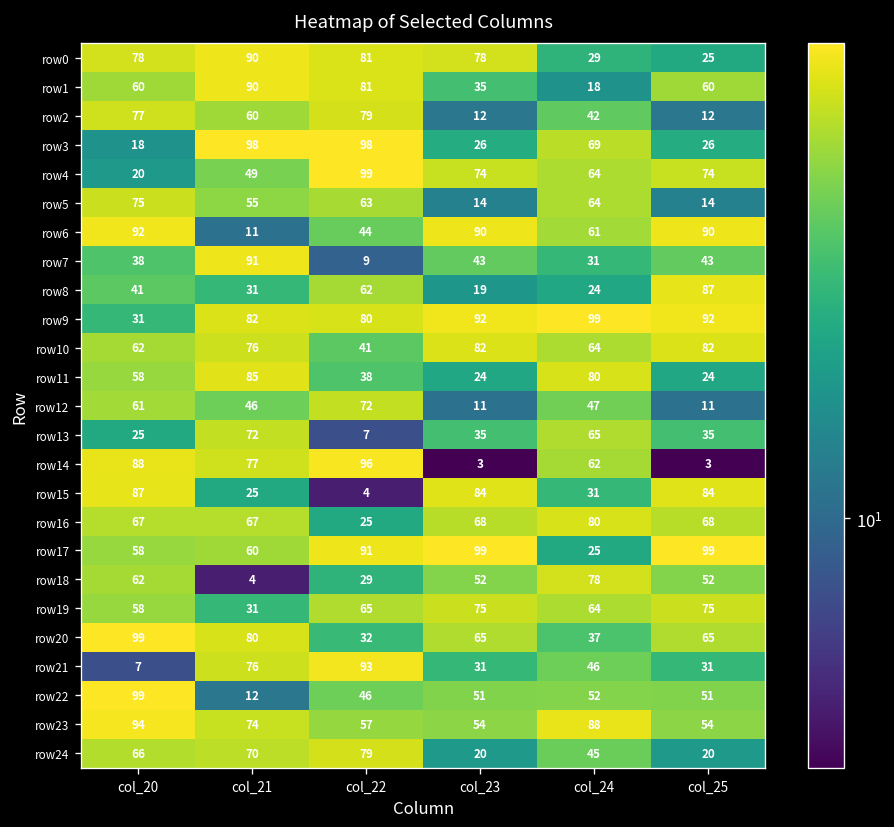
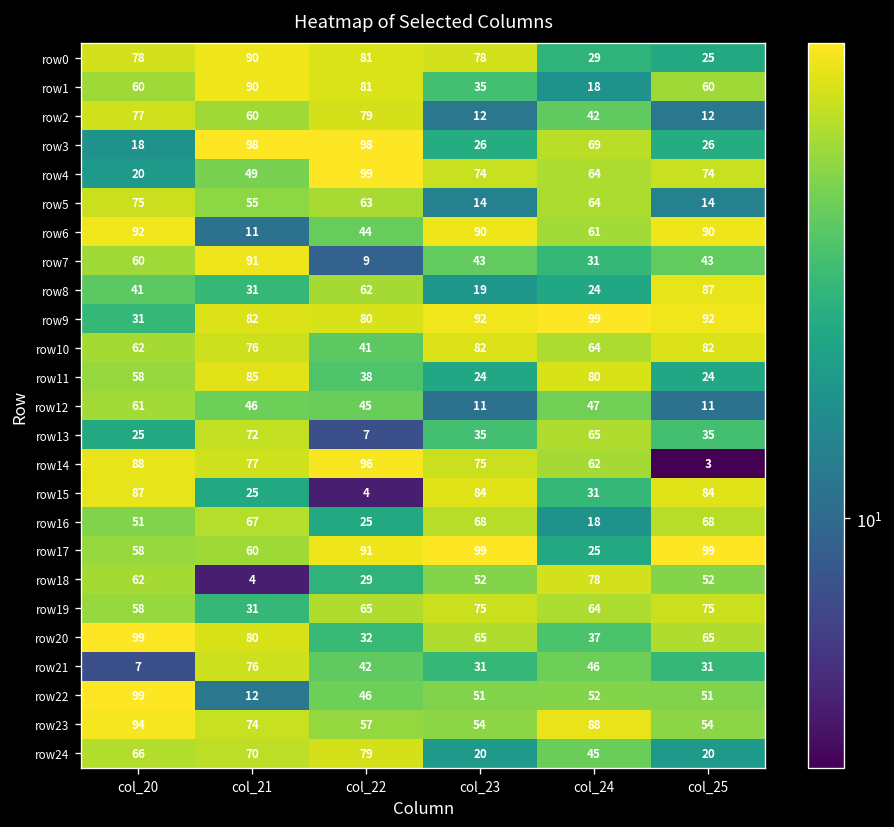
  {
    "row0": {
      "col_20": 78,
      "col_21": 90,
      "col_22": 81,
      "col_23": 78,
      "col_24": 29,
      "col_25": 25
    },
    "row1": {
      "col_20": 60,
      "col_21": 90,
      "col_22": 81,
      "col_23": 35,
      "col_24": 18,
      "col_25": 60
    },
    "row2": {
      "col_20": 77,
      "col_21": 60,
      "col_22": 79,
      "col_23": 12,
      "col_24": 42,
      "col_25": 12
    },
    "row3": {
      "col_20": 18,
      "col_21": 98,
      "col_22": 98,
      "col_23": 26,
      "col_24": 69,
      "col_25": 26
    },
    "row4": {
      "col_20": 20,
      "col_21": 49,
      "col_22": 99,
      "col_23": 74,
      "col_24": 64,
      "col_25": 74
    },
    "row5": {
      "col_20": 75,
      "col_21": 55,
      "col_22": 63,
      "col_23": 14,
      "col_24": 64,
      "col_25": 14
    },
    "row6": {
      "col_20": 92,
      "col_21": 11,
      "col_22": 44,
      "col_23": 90,
      "col_24": 61,
      "col_25": 90
    },
    "row7": {
-     "col_20": 38,
+     "col_20": 60,
      "col_21": 91,
      "col_22": 9,
      "col_23": 43,
      "col_24": 31,
      "col_25": 43
    },
    "row8": {
      "col_20": 41,
      "col_21": 31,
      "col_22": 62,
      "col_23": 19,
      "col_24": 24,
      "col_25": 87
    },
    "row9": {
      "col_20": 31,
      "col_21": 82,
      "col_22": 80,
      "col_23": 92,
      "col_24": 99,
      "col_25": 92
    },
    "row10": {
      "col_20": 62,
      "col_21": 76,
      "col_22": 41,
      "col_23": 82,
      "col_24": 64,
      "col_25": 82
    },
    "row11": {
      "col_20": 58,
      "col_21": 85,
      "col_22": 38,
      "col_23": 24,
      "col_24": 80,
      "col_25": 24
    },
    "row12": {
      "col_20": 61,
      "col_21": 46,
-     "col_22": 72,
+     "col_22": 45,
      "col_23": 11,
      "col_24": 47,
      "col_25": 11
    },
    "row13": {
      "col_20": 25,
      "col_21": 72,
      "col_22": 7,
      "col_23": 35,
      "col_24": 65,
      "col_25": 35
    },
    "row14": {
      "col_20": 88,
      "col_21": 77,
      "col_22": 96,
-     "col_23": 3,
+     "col_23": 75,
      "col_24": 62,
      "col_25": 3
    },
    "row15": {
      "col_20": 87,
      "col_21": 25,
      "col_22": 4,
      "col_23": 84,
      "col_24": 31,
      "col_25": 84
    },
    "row16": {
-     "col_20": 67,
+     "col_20": 51,
      "col_21": 67,
      "col_22": 25,
      "col_23": 68,
-     "col_24": 80,
+     "col_24": 18,
      "col_25": 68
    },
    "row17": {
      "col_20": 58,
      "col_21": 60,
      "col_22": 91,
      "col_23": 99,
      "col_24": 25,
      "col_25": 99
    },
    "row18": {
      "col_20": 62,
      "col_21": 4,
      "col_22": 29,
      "col_23": 52,
      "col_24": 78,
      "col_25": 52
    },
    "row19": {
      "col_20": 58,
      "col_21": 31,
      "col_22": 65,
      "col_23": 75,
      "col_24": 64,
      "col_25": 75
    },
    "row20": {
      "col_20": 99,
      "col_21": 80,
      "col_22": 32,
      "col_23": 65,
      "col_24": 37,
      "col_25": 65
    },
    "row21": {
      "col_20": 7,
      "col_21": 76,
-     "col_22": 93,
+     "col_22": 42,
      "col_23": 31,
      "col_24": 46,
      "col_25": 31
    },
    "row22": {
      "col_20": 99,
      "col_21": 12,
      "col_22": 46,
      "col_23": 51,
      "col_24": 52,
      "col_25": 51
    },
    "row23": {
      "col_20": 94,
      "col_21": 74,
      "col_22": 57,
      "col_23": 54,
      "col_24": 88,
      "col_25": 54
    },
    "row24": {
      "col_20": 66,
      "col_21": 70,
      "col_22": 79,
      "col_23": 20,
      "col_24": 45,
      "col_25": 20
    }
  }
